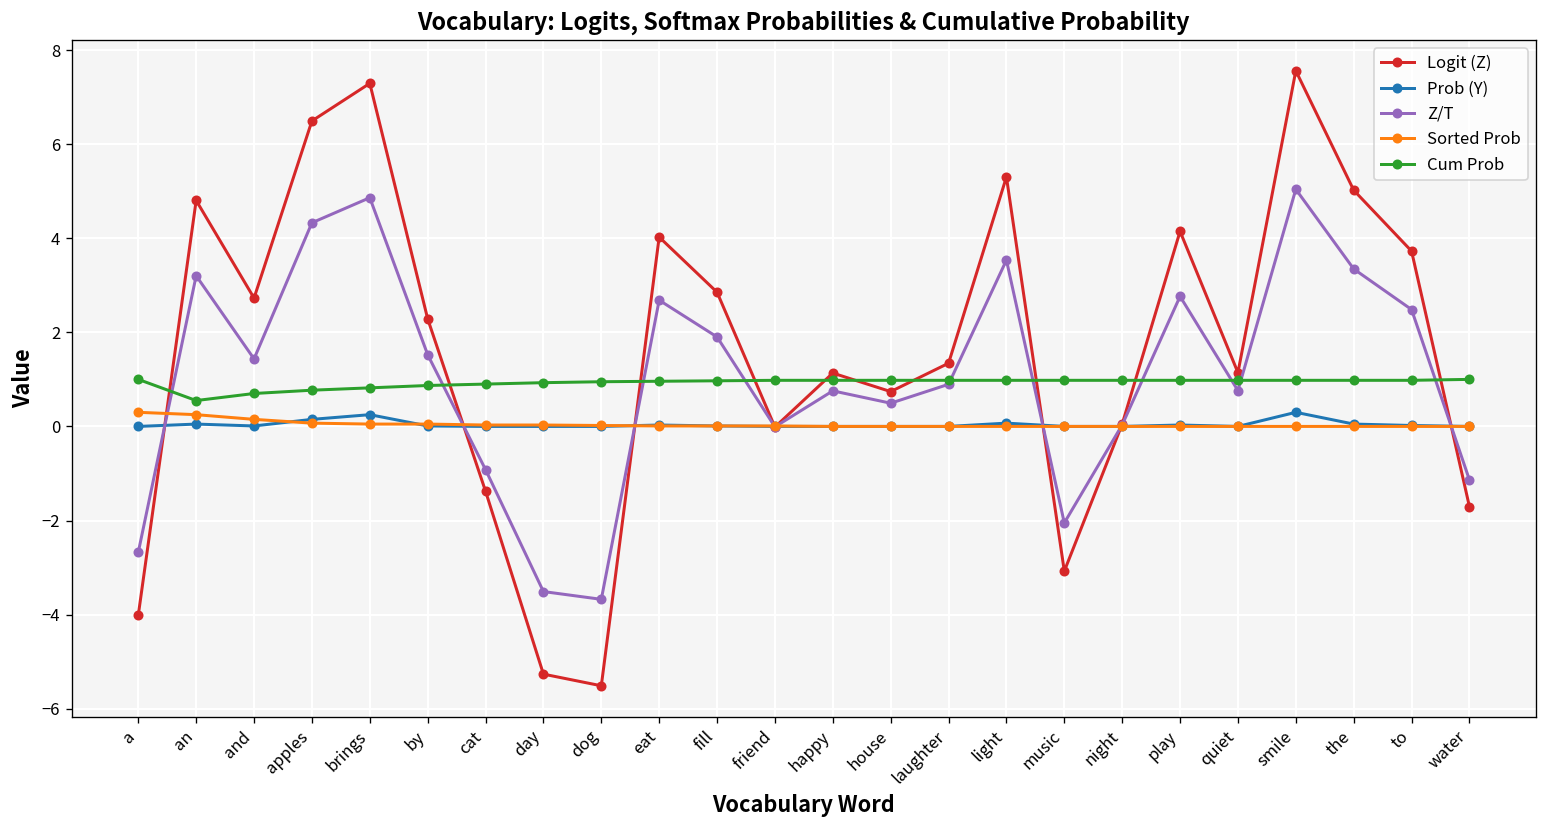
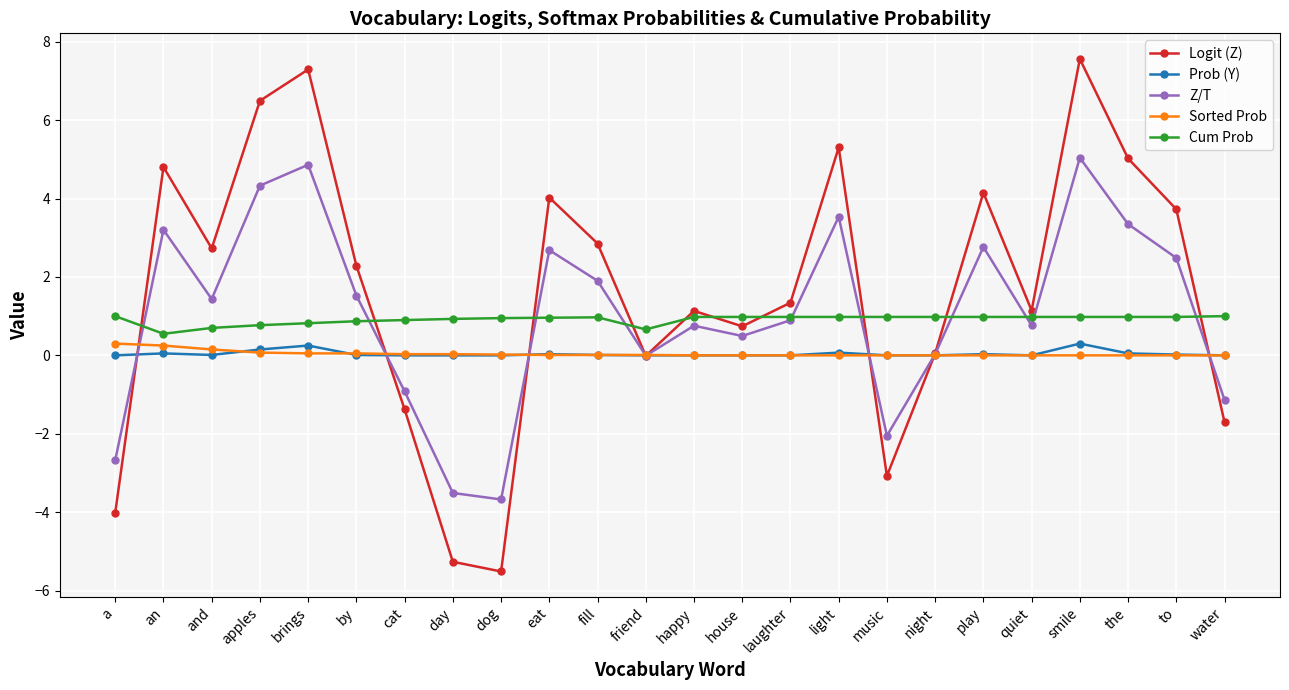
  {
    "Logit (Z)": {
      "a": -4.0,
      "an": 4.8,
      "and": 2.7,
      "apples": 6.5,
      "brings": 7.3,
      "by": 2.3,
      "cat": -1.4,
      "day": -5.3,
      "dog": -5.5,
      "eat": 4.0,
      "fill": 2.9,
      "happy": 1.1,
      "house": 0.7,
      "laughter": 1.3,
      "light": 5.3,
      "music": -3.1,
      "play": 4.1,
      "quiet": 1.1,
      "smile": 7.6,
      "the": 5.0,
      "to": 3.7,
      "water": -1.7
    },
    "Prob (Y)": {
      "a": 0.0,
      "an": 0.1,
      "and": 0.0,
      "apples": 0.2,
      "brings": 0.3,
      "light": 0.1,
      "smile": 0.3
    },
    "Z/T": {
      "a": -2.7,
      "an": 3.2,
      "and": 1.4,
      "apples": 4.3,
      "brings": 4.9,
      "by": 1.5,
      "cat": -0.9,
      "day": -3.5,
      "dog": -3.7,
      "eat": 2.7,
      "fill": 1.9,
      "happy": 0.8,
      "house": 0.5,
      "laughter": 0.9,
      "light": 3.5,
      "music": -2.1,
      "play": 2.8,
      "quiet": 0.8,
      "smile": 5.0,
      "the": 3.3,
      "to": 2.5,
      "water": -1.1
    },
    "Sorted Prob": {
      "a": 0.3,
      "an": 0.3,
      "and": 0.2,
      "apples": 0.1,
      "brings": 0.1,
      "light": 0.0,
      "smile": 0.0
    },
    "Cum Prob": {
      "a": 1.0,
      "an": 0.6,
      "and": 0.7,
      "apples": 0.8,
      "brings": 0.8,
      "by": 0.9,
      "cat": 0.9,
      "day": 0.9,
      "dog": 1.0,
      "eat": 1.0,
      "fill": 1.0,
-     "friend": 1.0,
+     "friend": 0.7,
      "happy": 1.0,
      "house": 1.0,
      "laughter": 1.0,
      "light": 1.0,
      "music": 1.0,
      "night": 1.0,
      "play": 1.0,
      "quiet": 1.0,
      "smile": 1.0,
      "the": 1.0,
      "to": 1.0,
      "water": 1.0
    }
  }
